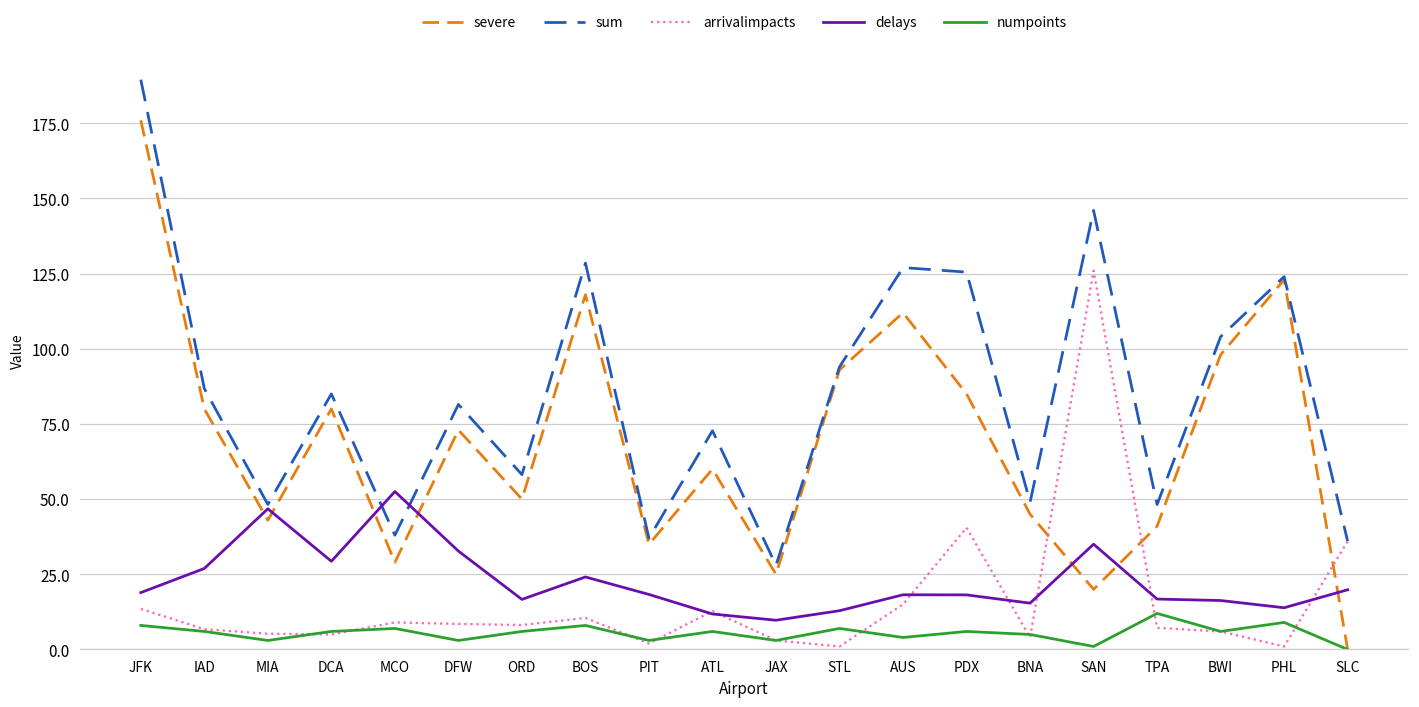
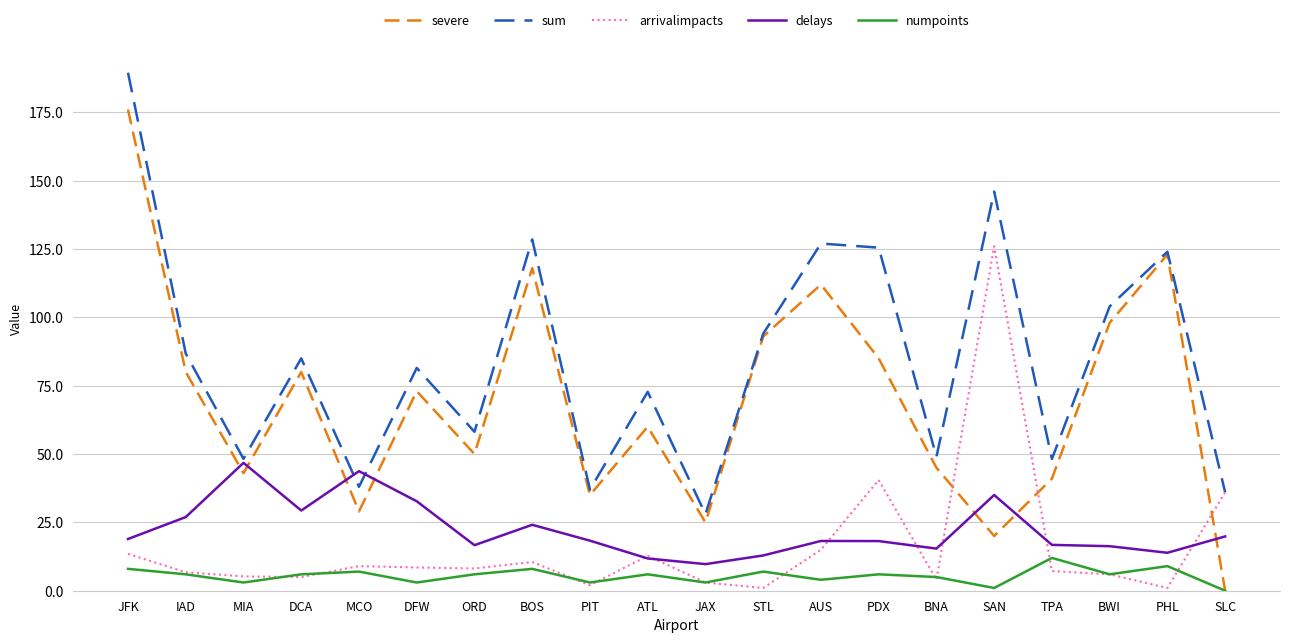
  {
    "severe": {
      "JFK": 176,
      "IAD": 80,
      "MIA": 43,
      "DCA": 80,
      "MCO": 29,
      "DFW": 73,
      "ORD": 50,
      "BOS": 118,
      "PIT": 35,
      "ATL": 60,
      "JAX": 25,
      "STL": 93,
      "AUS": 112,
      "PDX": 85,
      "BNA": 45,
      "SAN": 20,
      "TPA": 41,
      "BWI": 98,
      "PHL": 123
    },
    "sum": {
      "JFK": 190,
      "IAD": 87,
      "MIA": 48,
      "DCA": 85,
      "MCO": 38,
      "DFW": 82,
      "ORD": 58,
      "BOS": 129,
      "PIT": 37,
      "ATL": 73,
      "JAX": 28,
      "STL": 94,
      "AUS": 127,
      "PDX": 126,
      "BNA": 49,
      "SAN": 146,
      "TPA": 48,
      "BWI": 104,
      "PHL": 124
    },
    "arrivalimpacts": {
      "JFK": 14,
      "MIA": 5,
      "DCA": 5,
      "MCO": 9,
      "DFW": 9,
      "ORD": 8,
      "BOS": 11,
      "PIT": 2,
      "ATL": 13,
      "STL": 1,
      "AUS": 15,
      "PDX": 41,
      "BNA": 4,
      "SAN": 126,
      "TPA": 7,
      "PHL": 1
    },
    "delays": {
      "JFK": 19,
      "IAD": 27,
      "MIA": 47,
      "DCA": 29,
-     "MCO": 53,
+     "MCO": 44,
      "DFW": 33,
      "ORD": 17,
      "BOS": 24,
      "PIT": 18,
      "ATL": 12,
      "JAX": 10,
      "STL": 13,
      "AUS": 18,
      "PDX": 18,
      "BNA": 15,
      "SAN": 35,
      "TPA": 17,
      "BWI": 16,
      "PHL": 14,
      "SLC": 20
    },
    "numpoints": {
      "JFK": 8,
      "MIA": 3,
      "DCA": 6,
      "MCO": 7,
      "DFW": 3,
      "ORD": 6,
      "BOS": 8,
      "PIT": 3,
      "ATL": 6,
      "STL": 7,
      "AUS": 4,
      "PDX": 6,
      "BNA": 5,
      "SAN": 1,
      "TPA": 12,
      "PHL": 9
    }
  }
